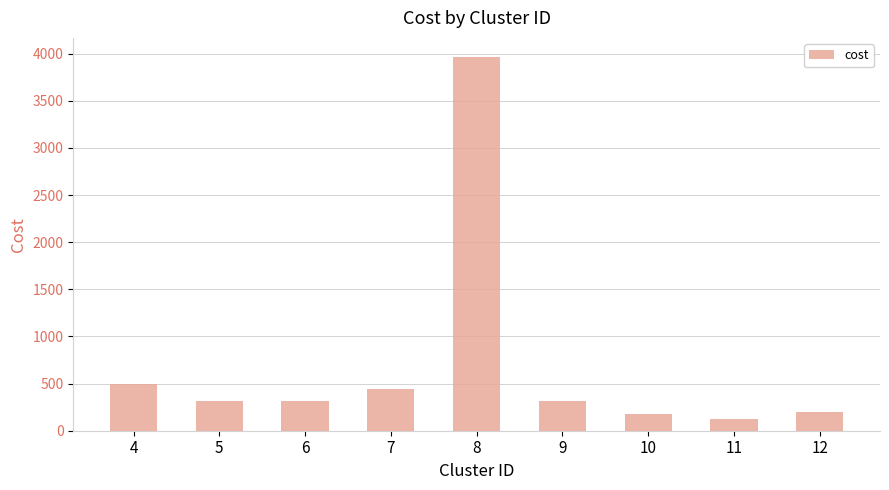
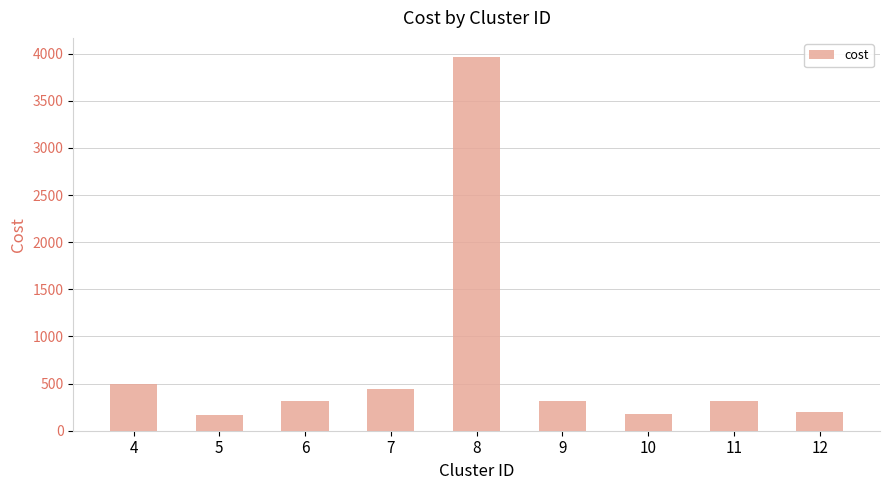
  {
    "4": 500,
-   "5": 300,
+   "5": 200,
    "6": 300,
    "7": 400,
    "8": 4000,
    "9": 300,
    "10": 200,
-   "11": 100,
+   "11": 300,
    "12": 200
  }
